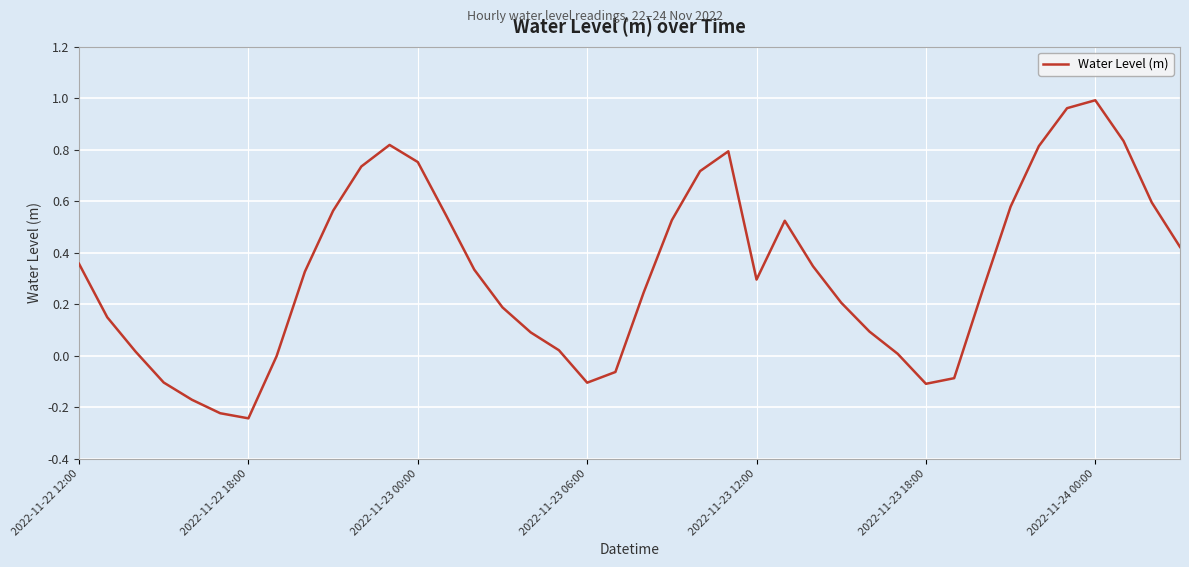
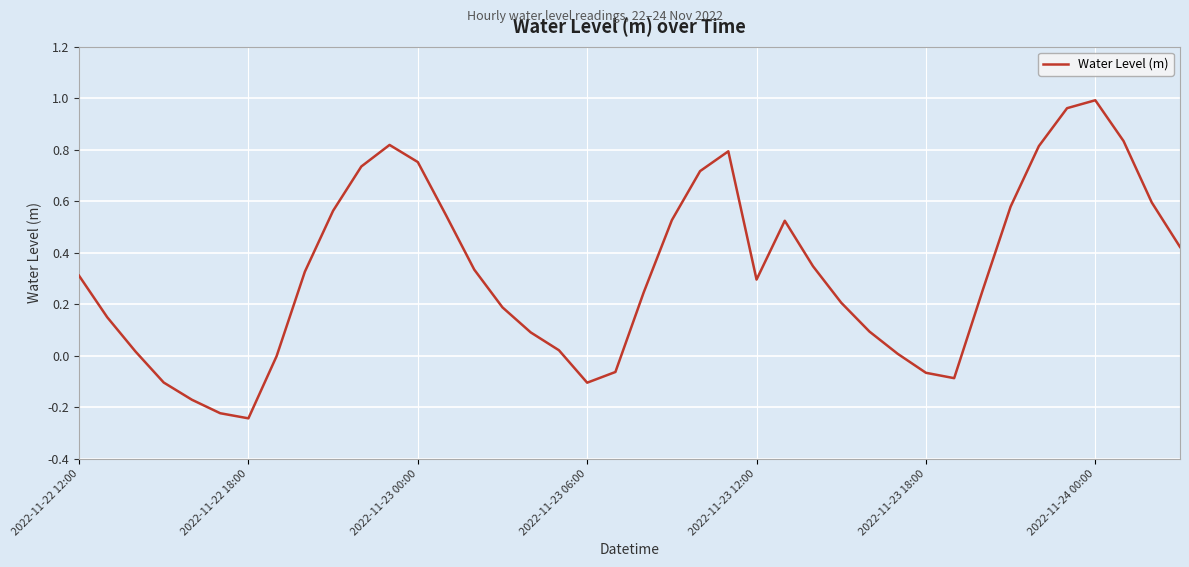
  {
-   "2022-11-22 12:00": 0.36,
+   "2022-11-22 12:00": 0.31,
    "2022-11-22 18:00": -0.24,
    "2022-11-23 00:00": 0.75,
    "2022-11-23 06:00": -0.10,
    "2022-11-23 12:00": 0.30,
-   "2022-11-23 18:00": -0.11,
+   "2022-11-23 18:00": -0.07,
    "2022-11-24 00:00": 0.99
  }
